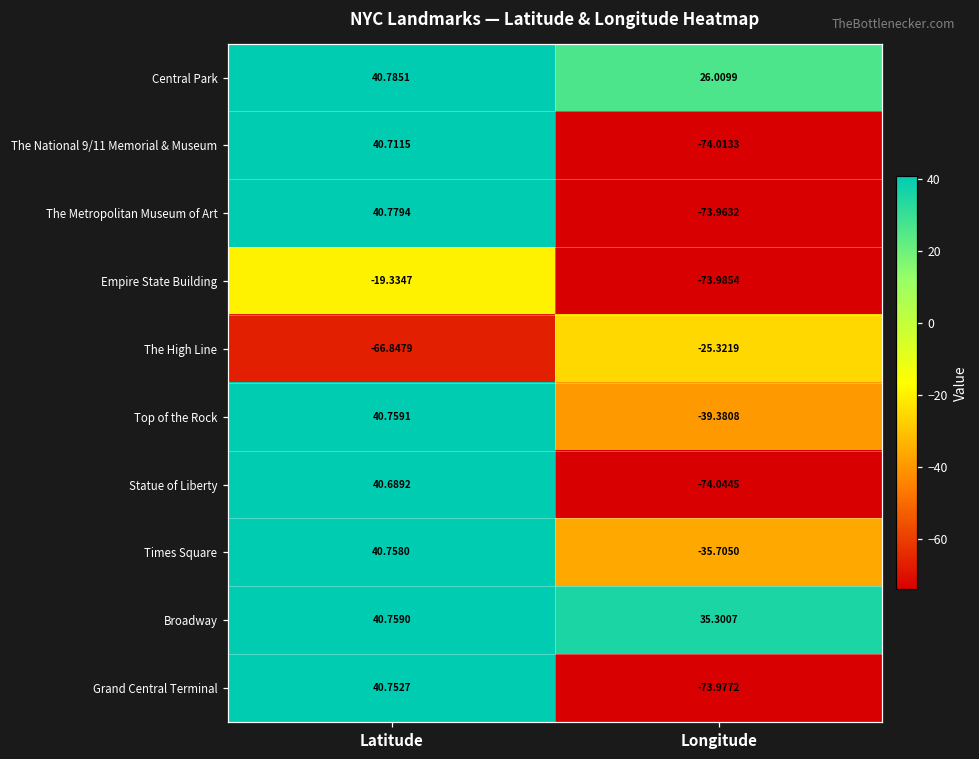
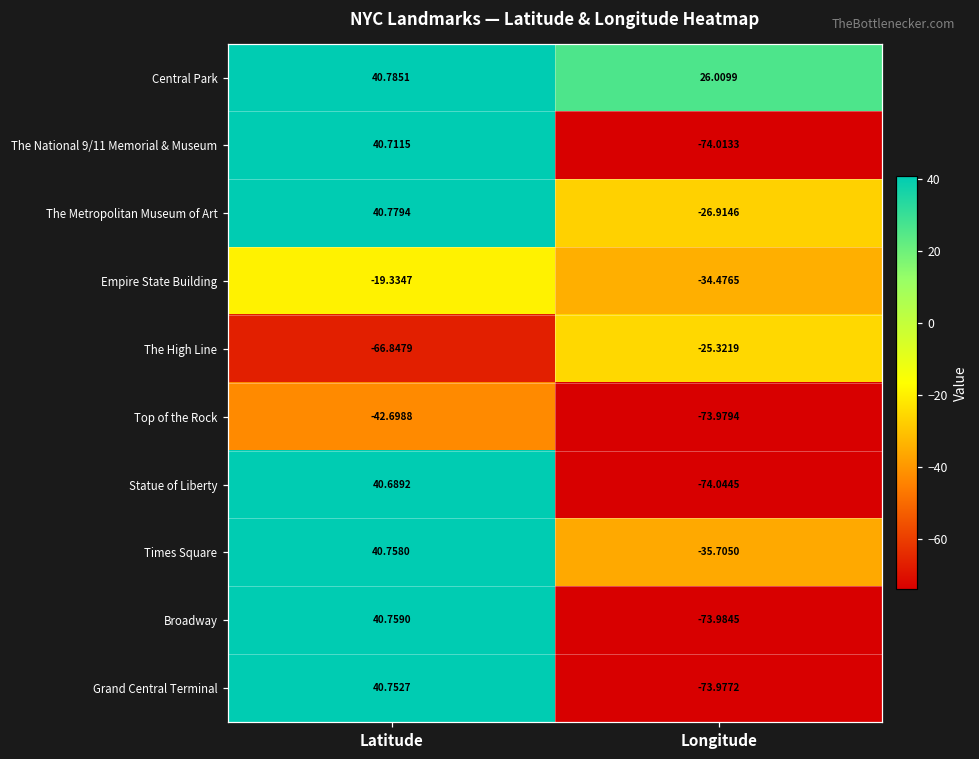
  {
    "Central Park": {
      "Latitude": 40.7851,
      "Longitude": 26.0099
    },
    "The National 9/11 Memorial & Museum": {
      "Latitude": 40.7115,
      "Longitude": -74.0133
    },
    "The Metropolitan Museum of Art": {
      "Latitude": 40.7794,
-     "Longitude": -73.9632
+     "Longitude": -26.9146
    },
    "Empire State Building": {
      "Latitude": -19.3347,
-     "Longitude": -73.9854
+     "Longitude": -34.4765
    },
    "The High Line": {
      "Latitude": -66.8479,
      "Longitude": -25.3219
    },
    "Top of the Rock": {
-     "Latitude": 40.7591,
-     "Longitude": -39.3808
+     "Latitude": -42.6988,
+     "Longitude": -73.9794
    },
    "Statue of Liberty": {
      "Latitude": 40.6892,
      "Longitude": -74.0445
    },
    "Times Square": {
      "Latitude": 40.7580,
      "Longitude": -35.7050
    },
    "Broadway": {
      "Latitude": 40.7590,
-     "Longitude": 35.3007
+     "Longitude": -73.9845
    },
    "Grand Central Terminal": {
      "Latitude": 40.7527,
      "Longitude": -73.9772
    }
  }
